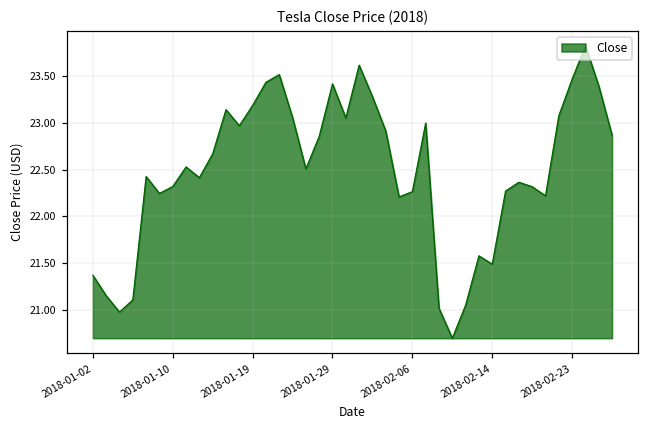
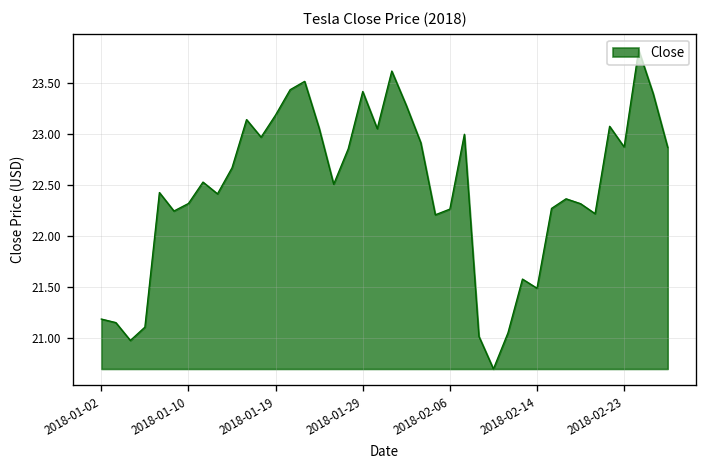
  {
-   "2018-01-02": 21.4,
+   "2018-01-02": 21.2,
    "2018-01-10": 22.3,
    "2018-01-19": 23.2,
    "2018-01-29": 23.4,
    "2018-02-06": 22.3,
    "2018-02-14": 21.5,
-   "2018-02-23": 23.5
+   "2018-02-23": 22.9
  }
